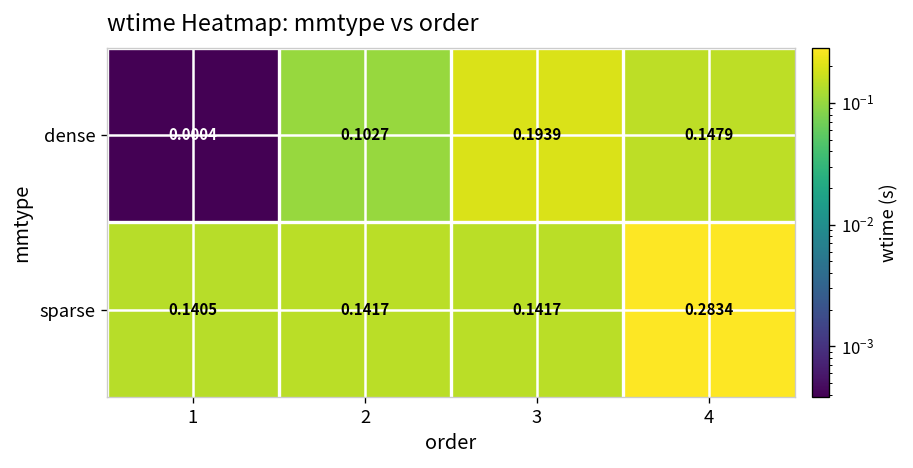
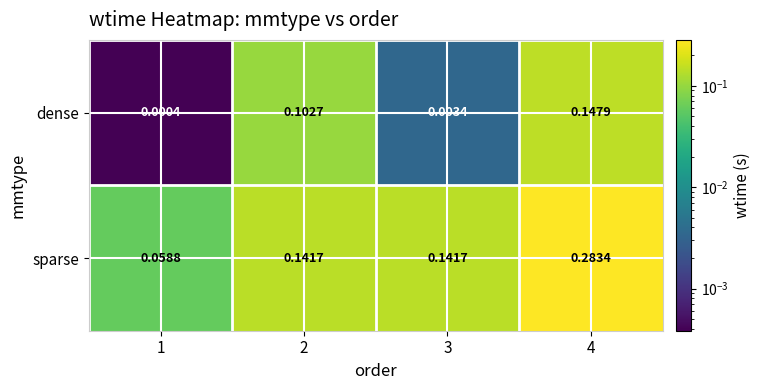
  {
    "dense": {
      "1": 0.0004,
      "2": 0.1027,
-     "3": 0.1939,
+     "3": 0.0034,
      "4": 0.1479
    },
    "sparse": {
-     "1": 0.1405,
+     "1": 0.0588,
      "2": 0.1417,
      "3": 0.1417,
      "4": 0.2834
    }
  }
